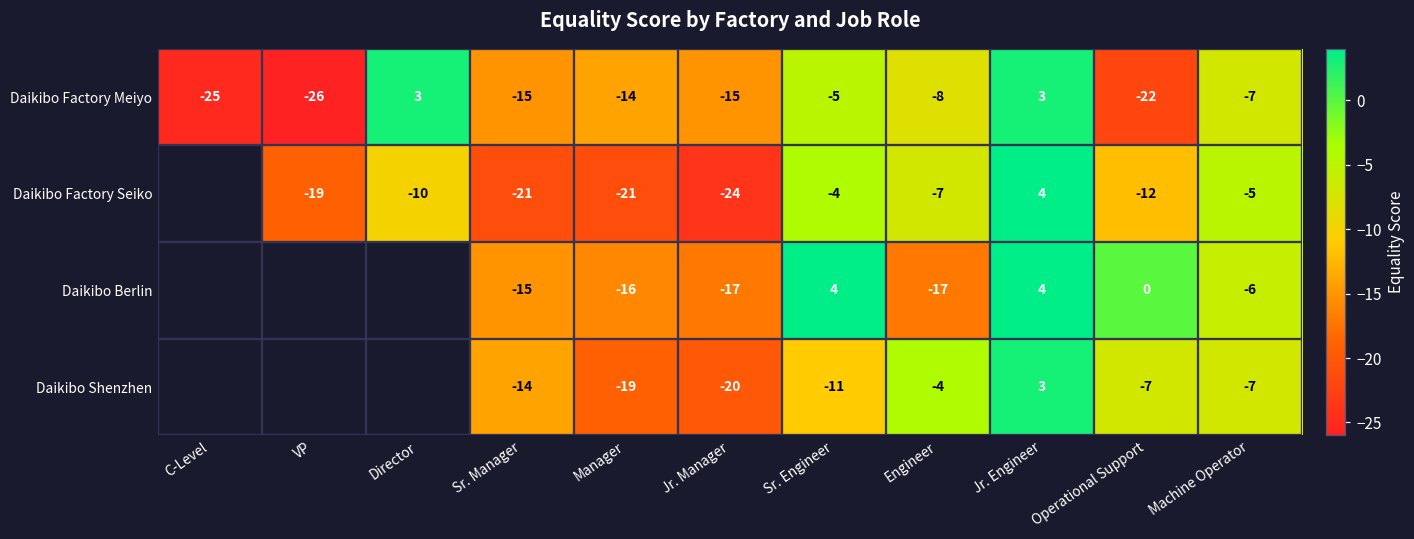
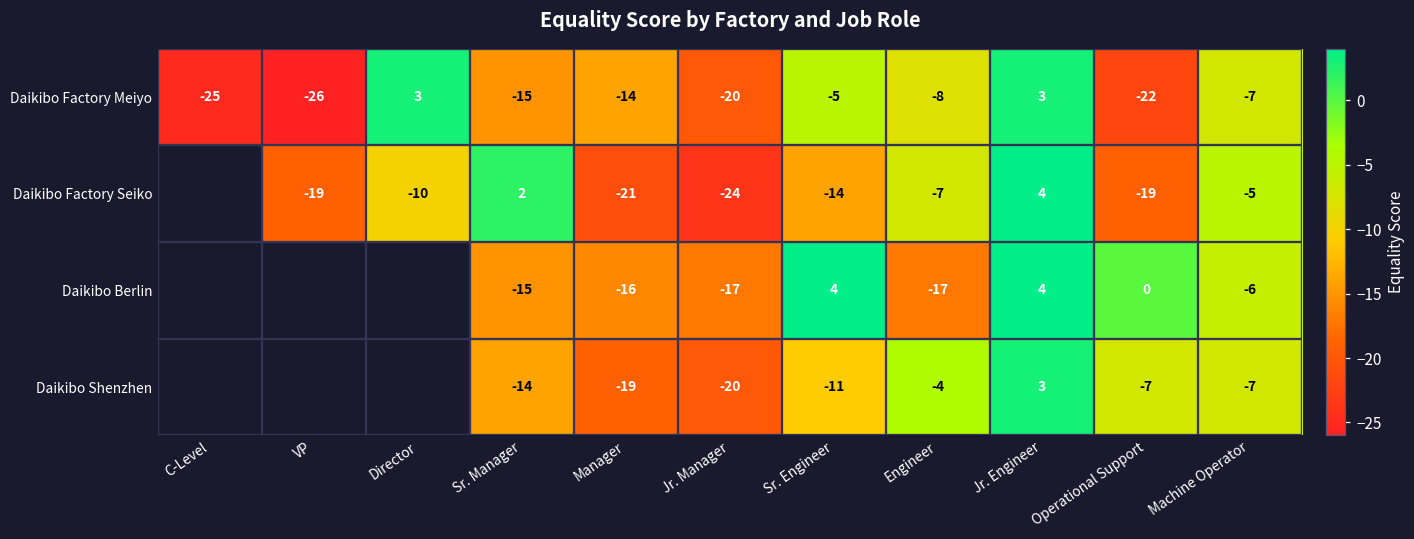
  {
    "Daikibo Factory Meiyo": {
      "C-Level": -25,
      "VP": -26,
      "Director": 3,
      "Sr. Manager": -15,
      "Manager": -14,
-     "Jr. Manager": -15,
+     "Jr. Manager": -20,
      "Sr. Engineer": -5,
      "Engineer": -8,
      "Jr. Engineer": 3,
      "Operational Support": -22,
      "Machine Operator": -7
    },
    "Daikibo Factory Seiko": {
      "VP": -19,
      "Director": -10,
-     "Sr. Manager": -21,
+     "Sr. Manager": 2,
      "Manager": -21,
      "Jr. Manager": -24,
-     "Sr. Engineer": -4,
+     "Sr. Engineer": -14,
      "Engineer": -7,
      "Jr. Engineer": 4,
-     "Operational Support": -12,
+     "Operational Support": -19,
      "Machine Operator": -5
    },
    "Daikibo Berlin": {
      "Sr. Manager": -15,
      "Manager": -16,
      "Jr. Manager": -17,
      "Sr. Engineer": 4,
      "Engineer": -17,
      "Jr. Engineer": 4,
      "Operational Support": 0,
      "Machine Operator": -6
    },
    "Daikibo Shenzhen": {
      "Sr. Manager": -14,
      "Manager": -19,
      "Jr. Manager": -20,
      "Sr. Engineer": -11,
      "Engineer": -4,
      "Jr. Engineer": 3,
      "Operational Support": -7,
      "Machine Operator": -7
    }
  }
